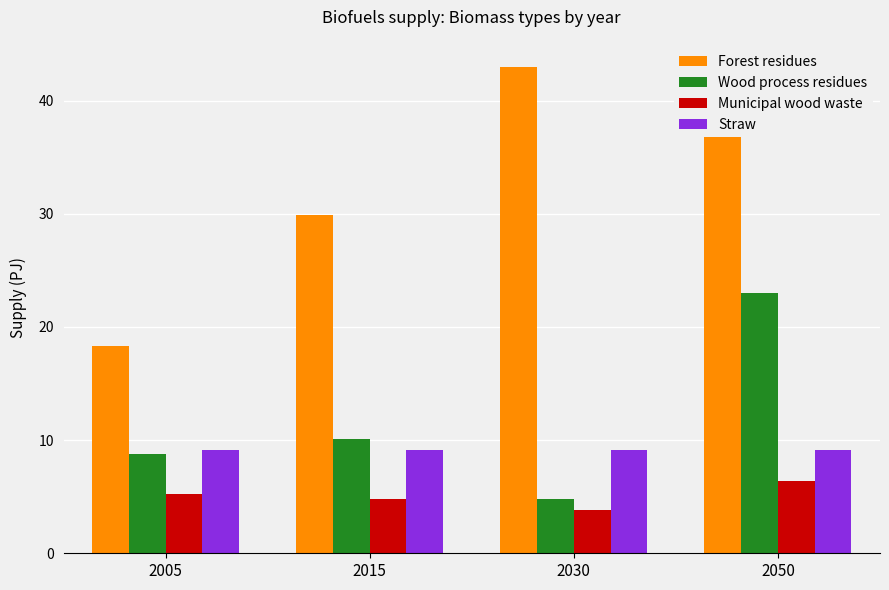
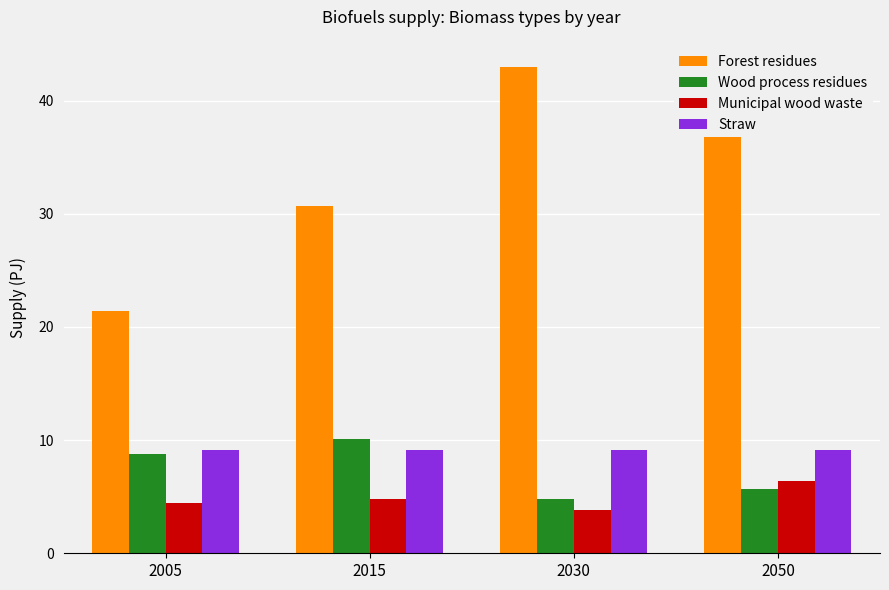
  {
    "Forest residues": {
-     "2005": 18.3,
-     "2015": 29.9,
+     "2005": 21.4,
+     "2015": 30.7,
      "2030": 43.0
    },
    "Wood process residues": {
      "2005": 8.8,
      "2015": 10.1,
      "2030": 4.8,
-     "2050": 23.0
+     "2050": 5.7
    },
    "Municipal wood waste": {
-     "2005": 5.2,
+     "2005": 4.4,
      "2015": 4.8,
      "2030": 3.8,
      "2050": 6.4
    },
    "Straw": {
      "2005": 9.1,
      "2015": 9.1,
      "2030": 9.1,
      "2050": 9.1
    }
  }
